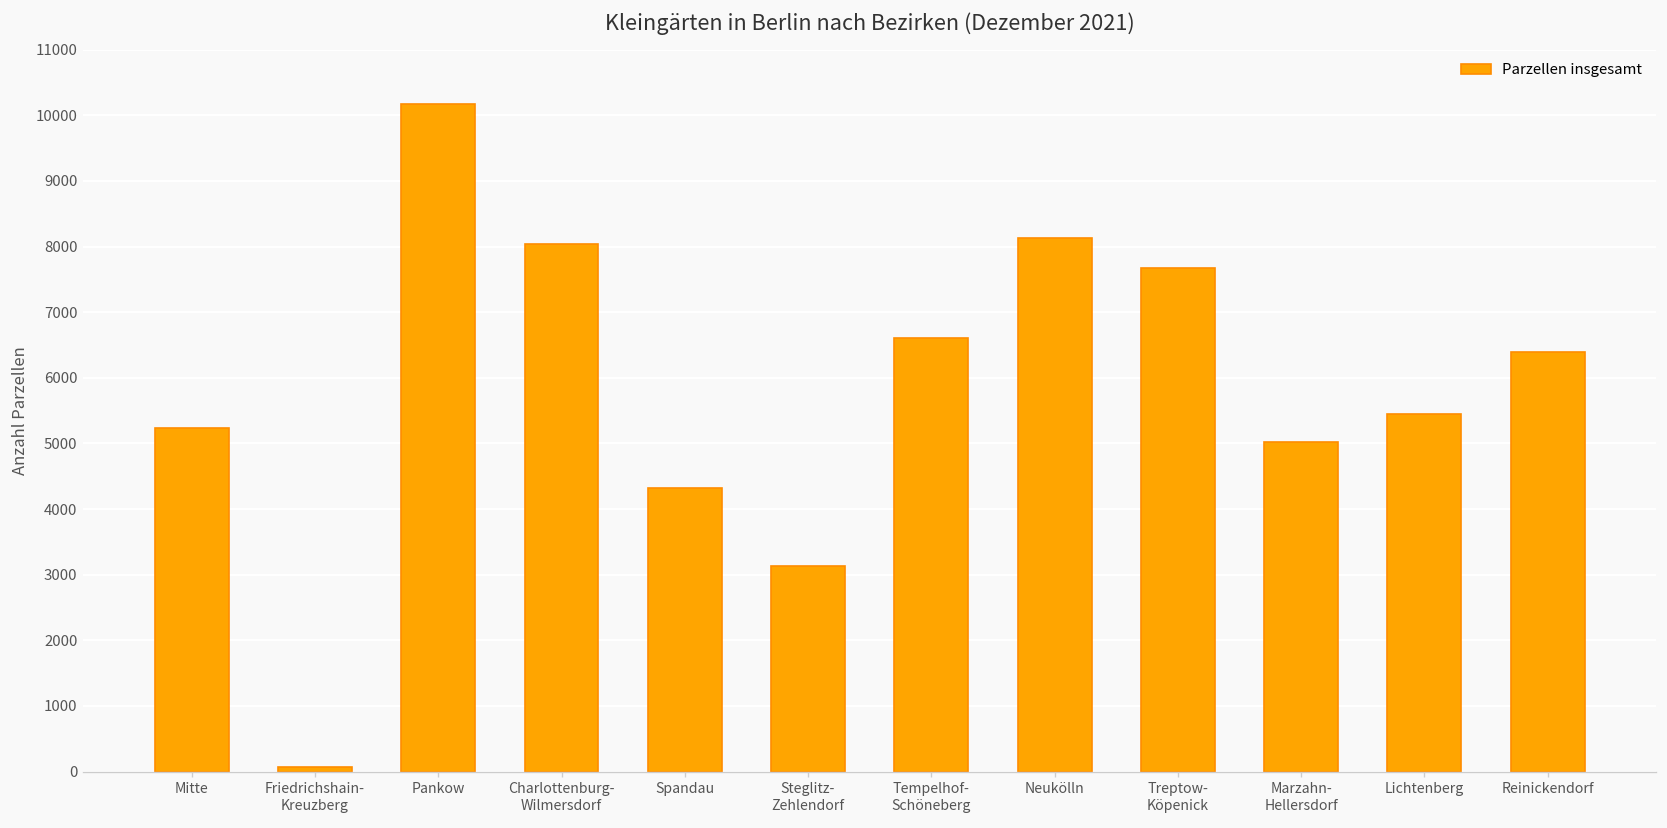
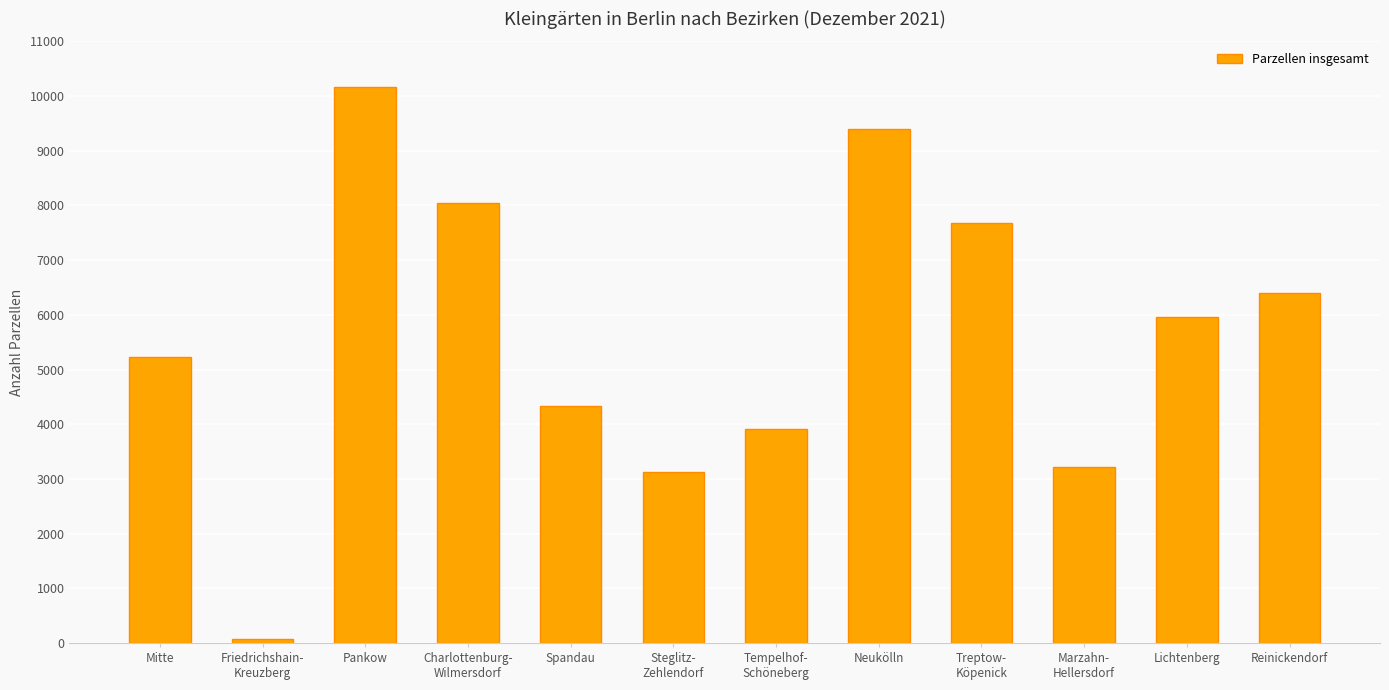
  {
    "Mitte": 5200,
    "Friedrichshain- Kreuzberg": 100,
    "Pankow": 10200,
    "Charlottenburg- Wilmersdorf": 8000,
    "Spandau": 4300,
    "Steglitz- Zehlendorf": 3100,
-   "Tempelhof- Schöneberg": 6600,
-   "Neukölln": 8100,
+   "Tempelhof- Schöneberg": 3900,
+   "Neukölln": 9400,
    "Treptow- Köpenick": 7700,
-   "Marzahn- Hellersdorf": 5000,
-   "Lichtenberg": 5400,
+   "Marzahn- Hellersdorf": 3200,
+   "Lichtenberg": 6000,
    "Reinickendorf": 6400
  }
